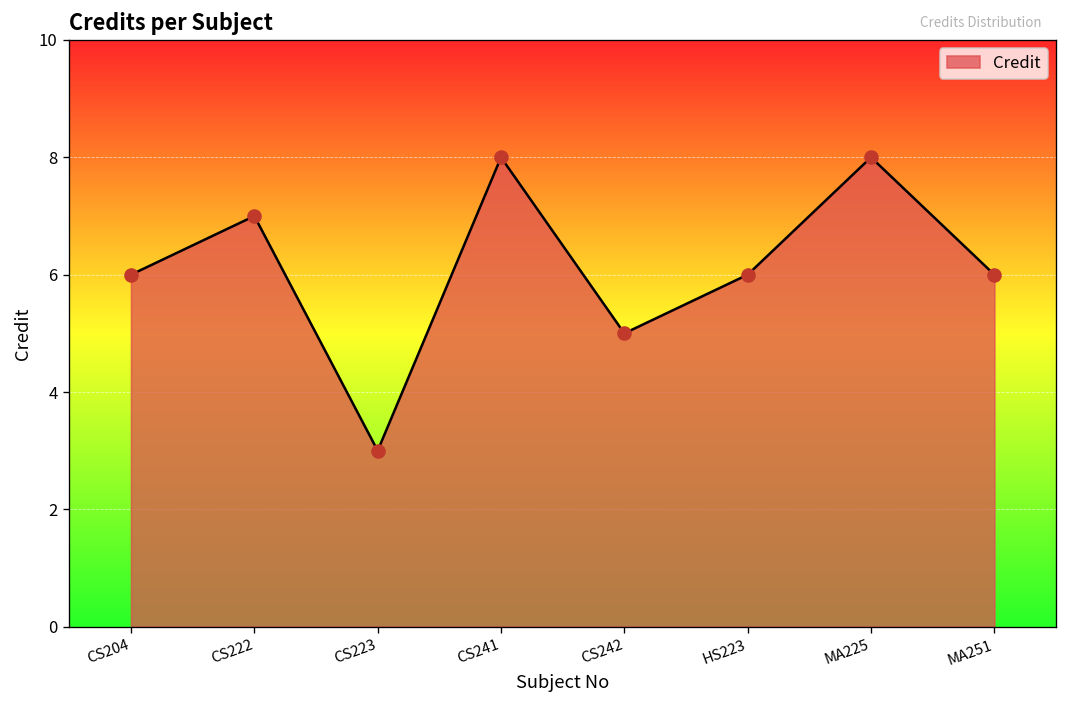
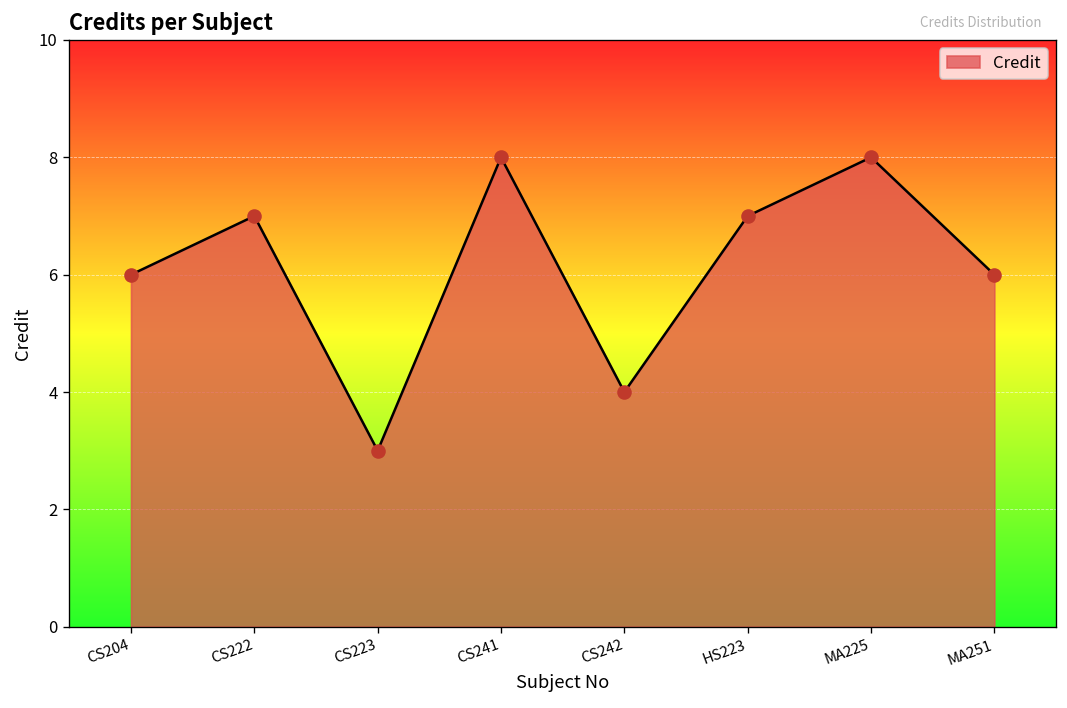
  {
    "CS204": 6,
    "CS222": 7,
    "CS223": 3,
    "CS241": 8,
-   "CS242": 5,
-   "HS223": 6,
+   "CS242": 4,
+   "HS223": 7,
    "MA225": 8,
    "MA251": 6
  }
